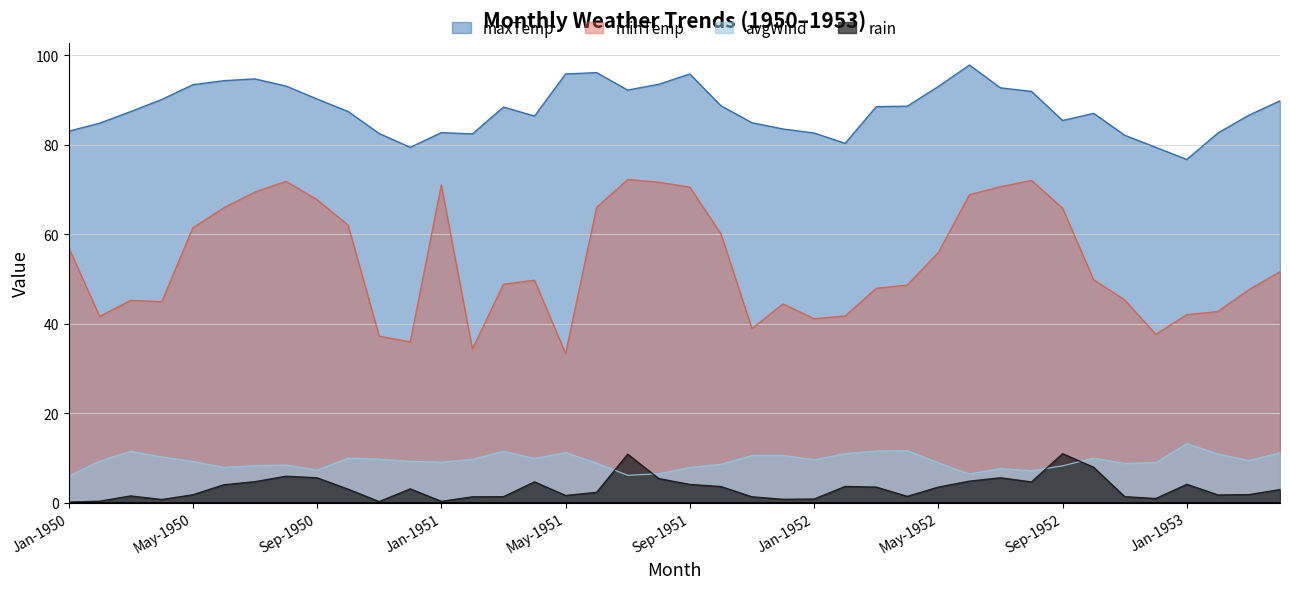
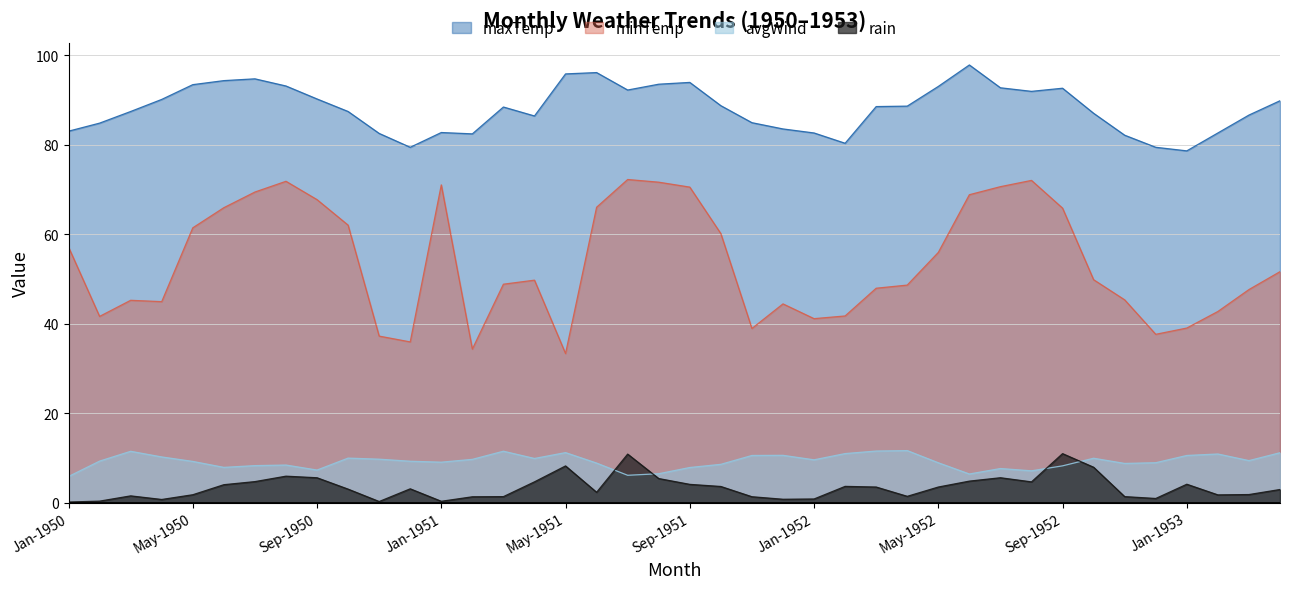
  {
    "maxTemp": {
      "Jan-1950": 83,
      "May-1950": 93,
      "Sep-1950": 90,
      "Jan-1951": 83,
      "May-1951": 96,
-     "Sep-1951": 96,
+     "Sep-1951": 94,
      "Jan-1952": 83,
      "May-1952": 93,
-     "Sep-1952": 85,
-     "Jan-1953": 77
+     "Sep-1952": 93,
+     "Jan-1953": 79
    },
    "minTemp": {
      "Jan-1950": 57,
      "May-1950": 61,
      "Sep-1950": 68,
      "Jan-1951": 71,
      "May-1951": 33,
      "Sep-1951": 71,
      "Jan-1952": 41,
      "May-1952": 56,
      "Sep-1952": 66,
-     "Jan-1953": 42
+     "Jan-1953": 39
    },
    "avgWind": {
      "Jan-1950": 6,
      "May-1950": 9,
      "Sep-1950": 7,
      "Jan-1951": 9,
      "May-1951": 11,
      "Sep-1951": 8,
      "Jan-1952": 10,
      "May-1952": 9,
      "Sep-1952": 8,
-     "Jan-1953": 13
+     "Jan-1953": 11
    },
    "rain": {
      "Jan-1950": 0,
      "May-1950": 2,
      "Sep-1950": 6,
      "Jan-1951": 0,
-     "May-1951": 2,
+     "May-1951": 8,
      "Sep-1951": 4,
      "Jan-1952": 1,
      "May-1952": 3,
      "Sep-1952": 11,
      "Jan-1953": 4
    }
  }
